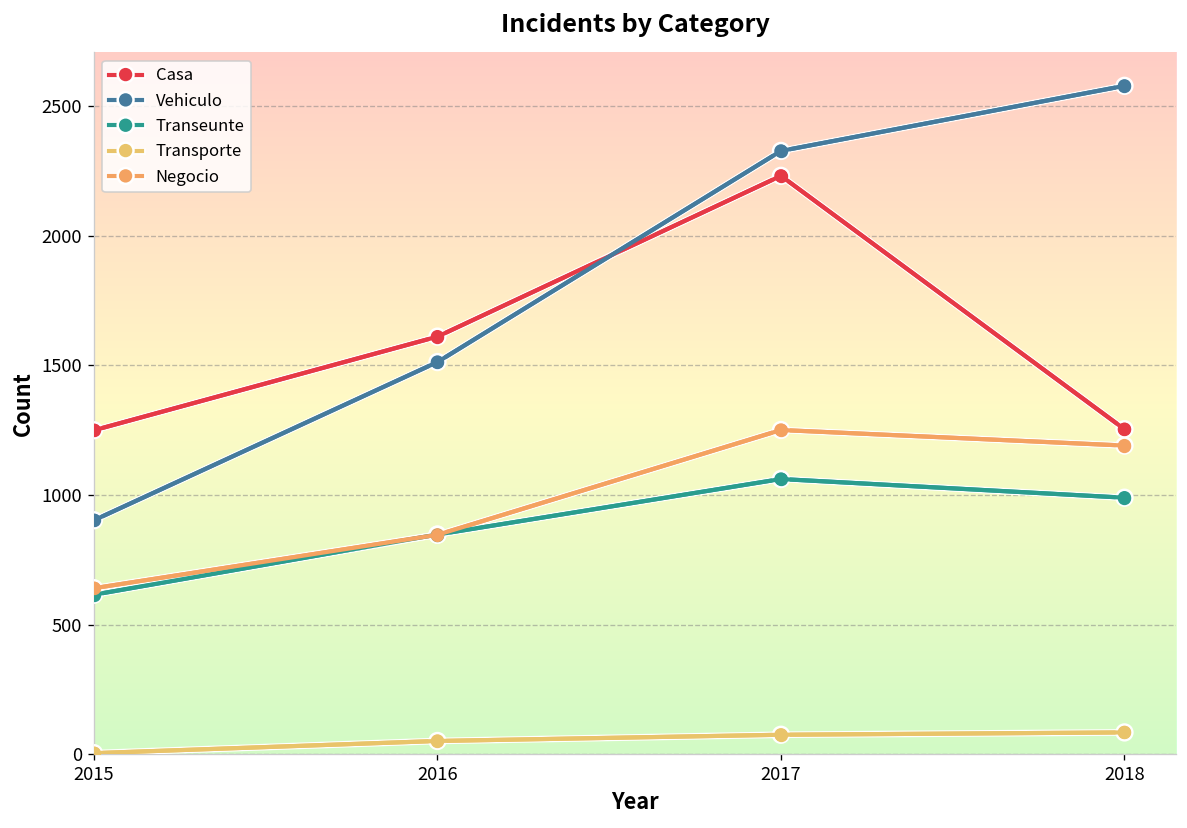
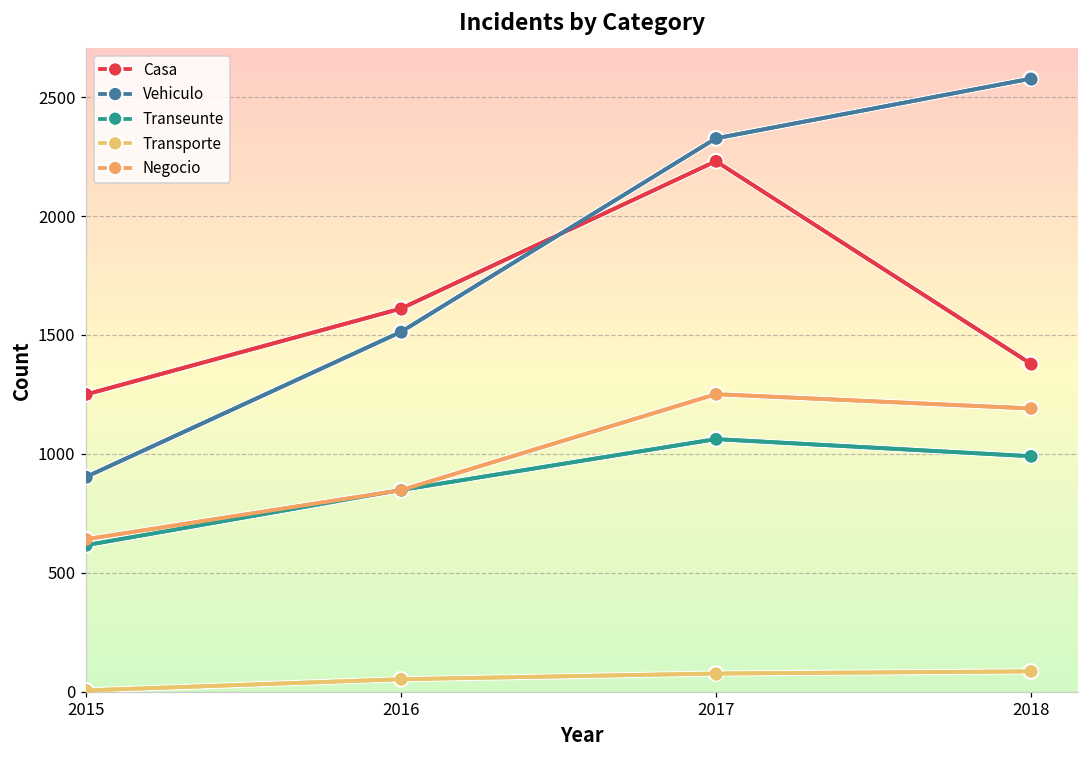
  {
    "Casa": {
      "2015": 1250,
      "2016": 1610,
      "2017": 2230,
-     "2018": 1250
+     "2018": 1380
    }
  }
